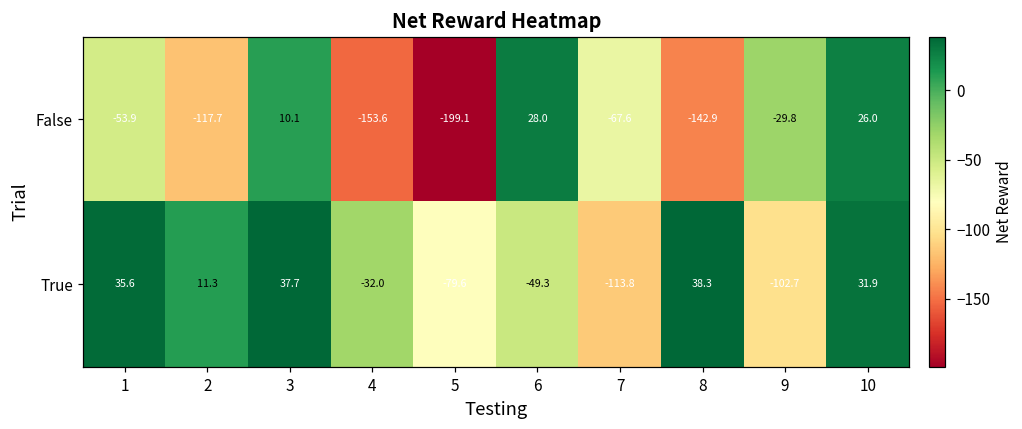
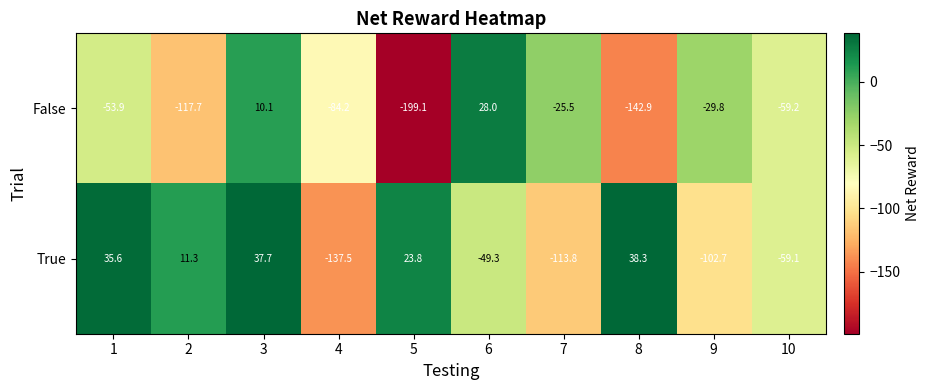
  {
    "False": {
      "1": -53.9,
      "2": -117.7,
      "3": 10.1,
-     "4": -153.6,
+     "4": -84.2,
      "5": -199.1,
      "6": 28.0,
-     "7": -67.6,
+     "7": -25.5,
      "8": -142.9,
      "9": -29.8,
-     "10": 26.0
+     "10": -59.2
    },
    "True": {
      "1": 35.6,
      "2": 11.3,
      "3": 37.7,
-     "4": -32.0,
-     "5": -79.6,
+     "4": -137.5,
+     "5": 23.8,
      "6": -49.3,
      "7": -113.8,
      "8": 38.3,
      "9": -102.7,
-     "10": 31.9
+     "10": -59.1
    }
  }
